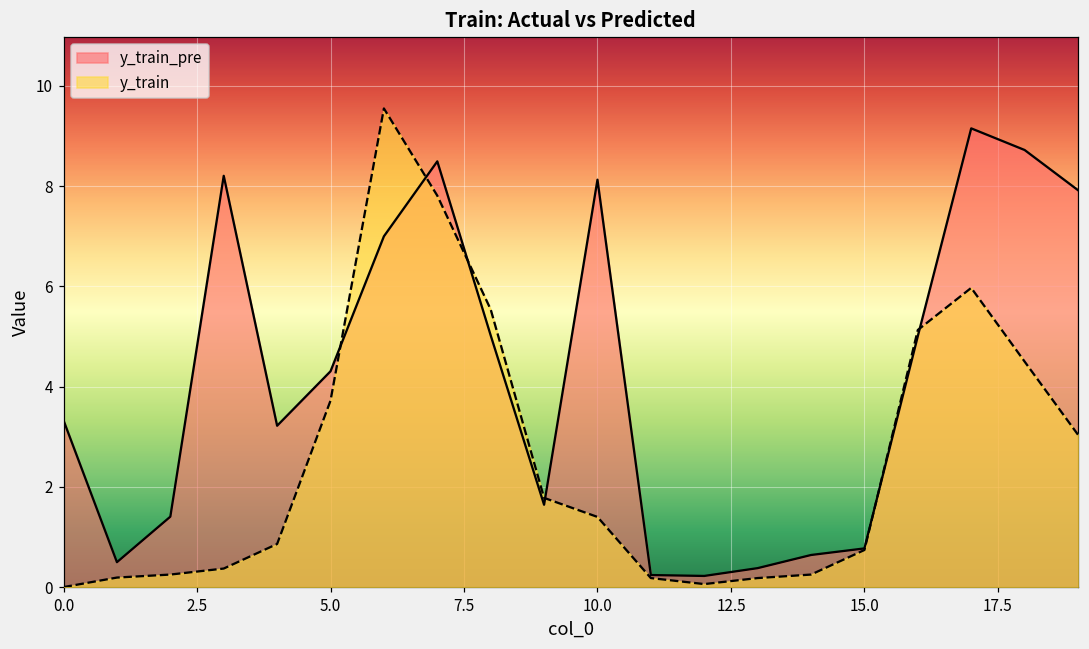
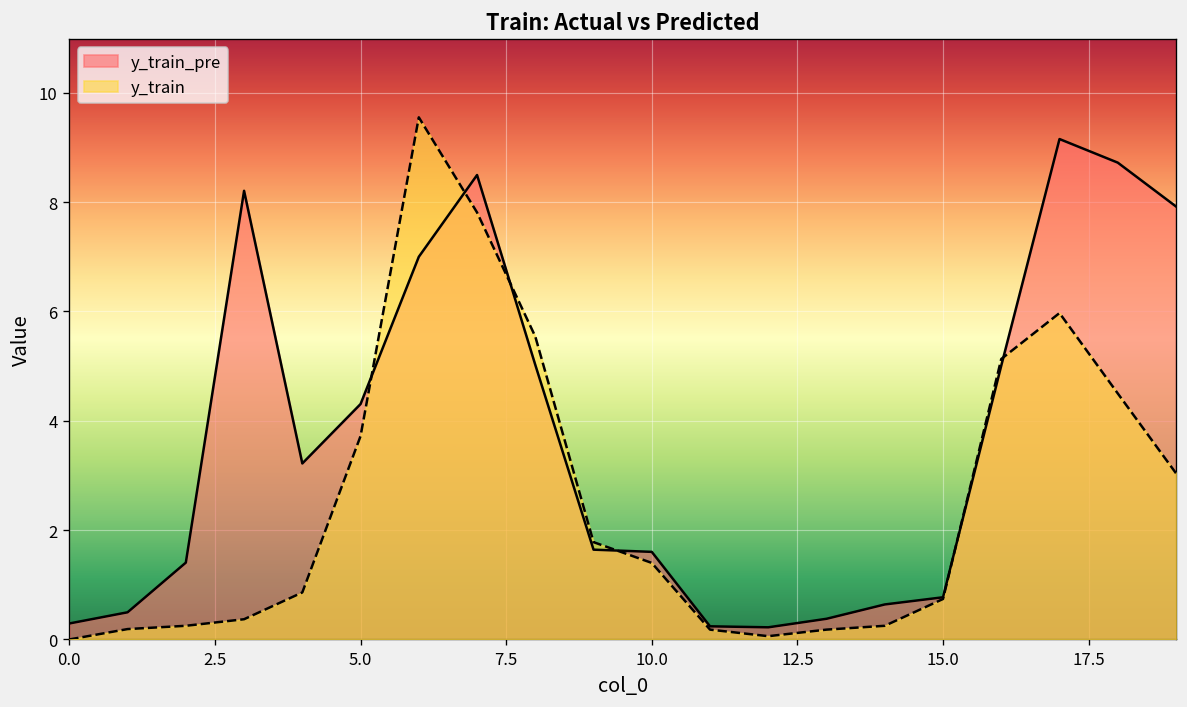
  {
    "y_train_pre": {
-     "0.0": 3.3,
+     "0.0": 0.3,
      "5.0": 4.3,
-     "10.0": 8.1
+     "10.0": 1.6
    },
    "y_train": {
      "0.0": 0.0,
      "5.0": 3.7,
      "10.0": 1.4
    }
  }
